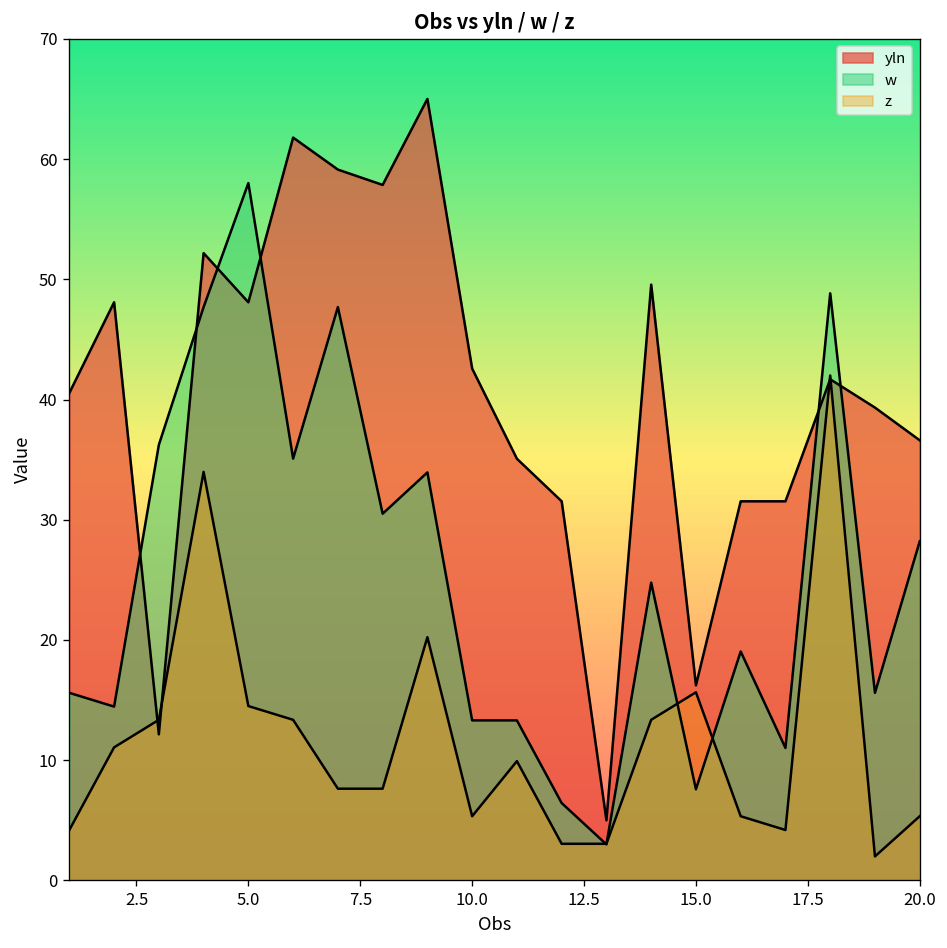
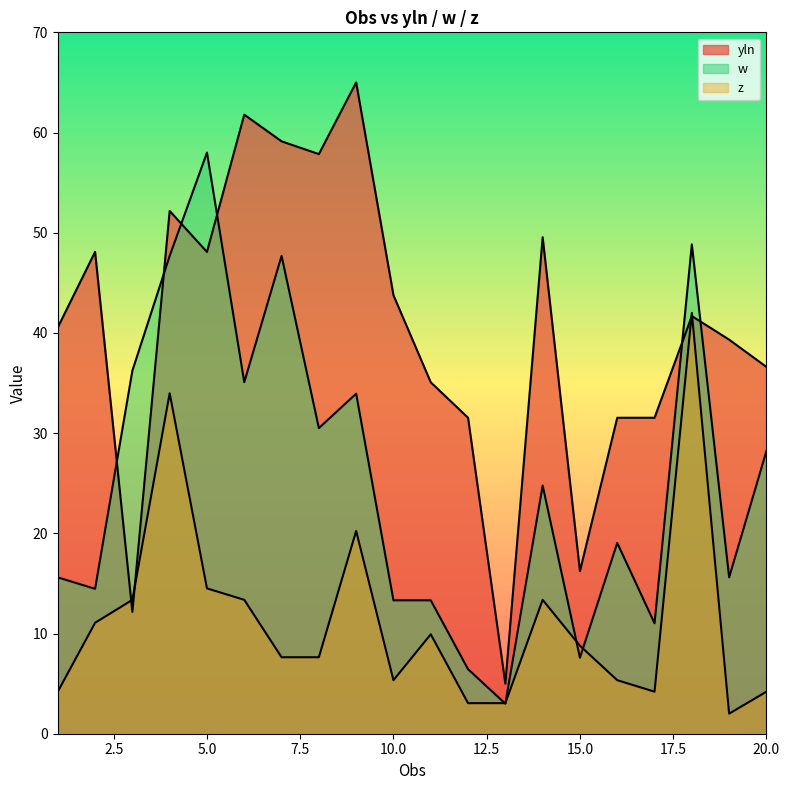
  {
    "yln": {
      "5.0": 48.1,
-     "10.0": 42.6,
+     "10.0": 43.8,
      "15.0": 16.2,
      "20.0": 36.6
    },
    "w": {
      "5.0": 58.0,
      "10.0": 13.3,
      "15.0": 7.6,
      "20.0": 28.2
    },
    "z": {
      "5.0": 14.5,
      "10.0": 5.3,
-     "15.0": 15.7,
-     "20.0": 5.3
+     "15.0": 8.8,
+     "20.0": 4.2
    }
  }
